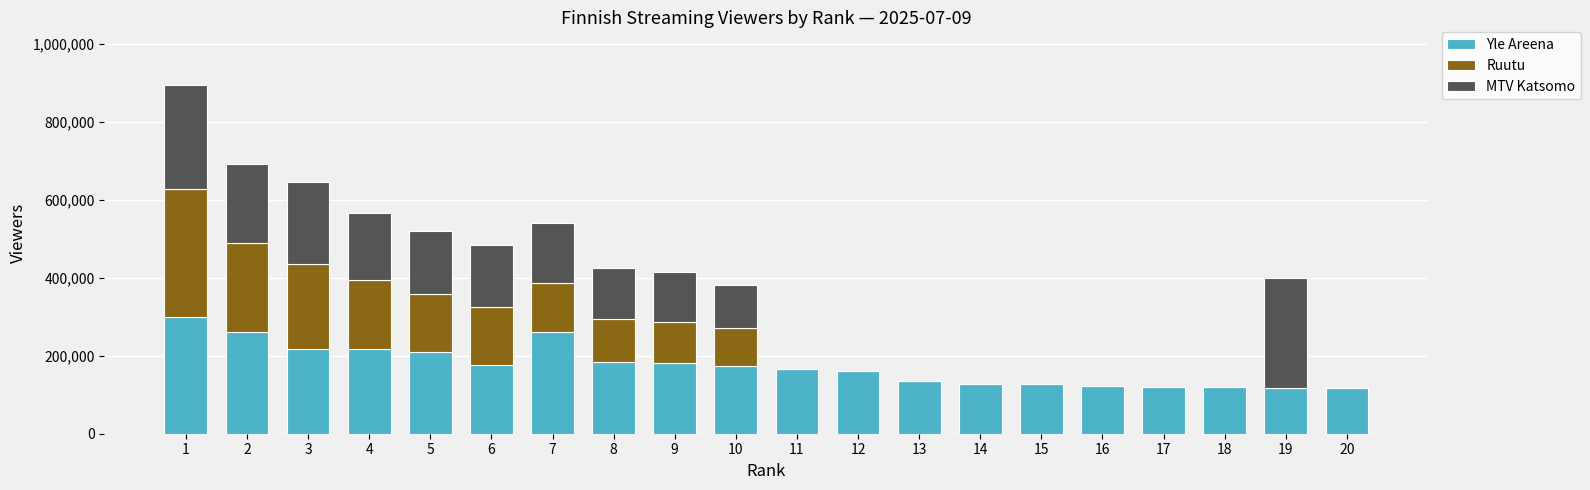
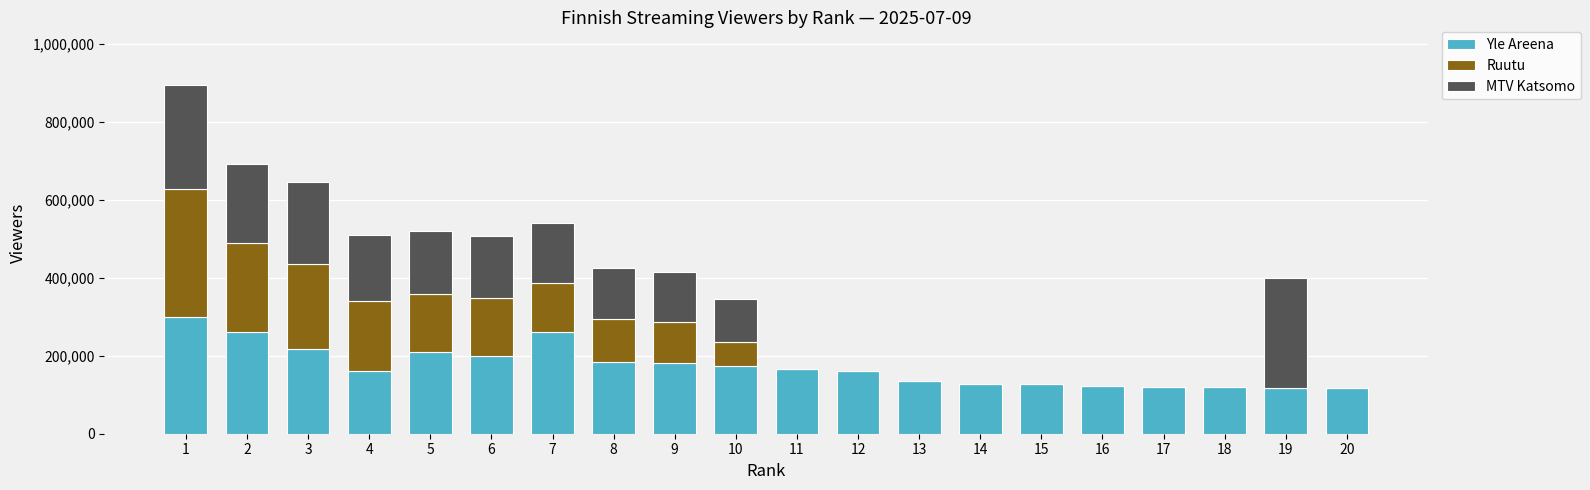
  {
    "Yle Areena": {
      "1": "300,000",
      "2": "260,000",
      "3": "220,000",
-     "4": "220,000",
+     "4": "160,000",
      "5": "210,000",
-     "6": "180,000",
+     "6": "200,000",
      "7": "260,000",
      "8": "180,000",
      "9": "180,000",
      "10": "170,000",
      "11": "170,000",
      "12": "160,000",
      "13": "130,000",
      "14": "130,000",
      "15": "130,000",
      "16": "120,000",
      "17": "120,000",
      "18": "120,000",
      "19": "120,000",
      "20": "120,000"
    },
    "Ruutu": {
      "1": "330,000",
      "2": "230,000",
      "3": "220,000",
      "4": "180,000",
      "5": "150,000",
      "6": "150,000",
      "7": "130,000",
      "8": "110,000",
      "9": "100,000",
-     "10": "100,000",
+     "10": "60,000",
      "11": "0",
      "12": "0",
      "13": "0",
      "14": "0",
      "15": "0",
      "16": "0",
      "17": "0",
      "18": "0",
      "19": "0",
      "20": "0"
    },
    "MTV Katsomo": {
      "1": "270,000",
      "2": "200,000",
      "3": "210,000",
      "4": "170,000",
      "5": "160,000",
      "6": "160,000",
      "7": "150,000",
      "8": "130,000",
      "9": "130,000",
      "10": "110,000",
      "11": "0",
      "12": "0",
      "13": "0",
      "14": "0",
      "15": "0",
      "16": "0",
      "17": "0",
      "18": "0",
      "19": "280,000",
      "20": "0"
    }
  }
